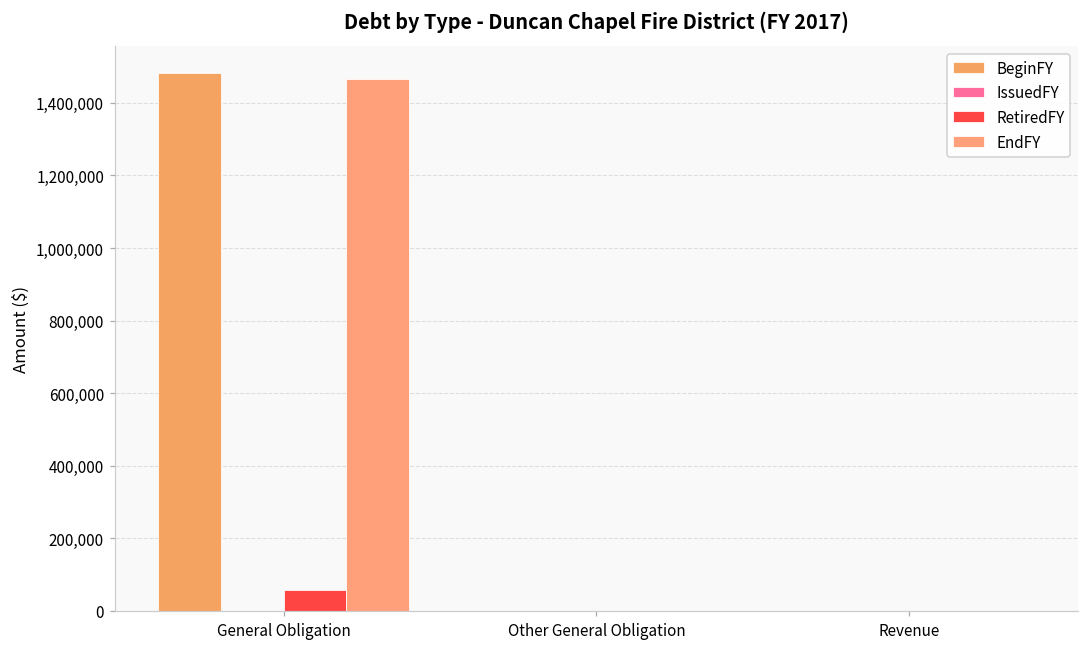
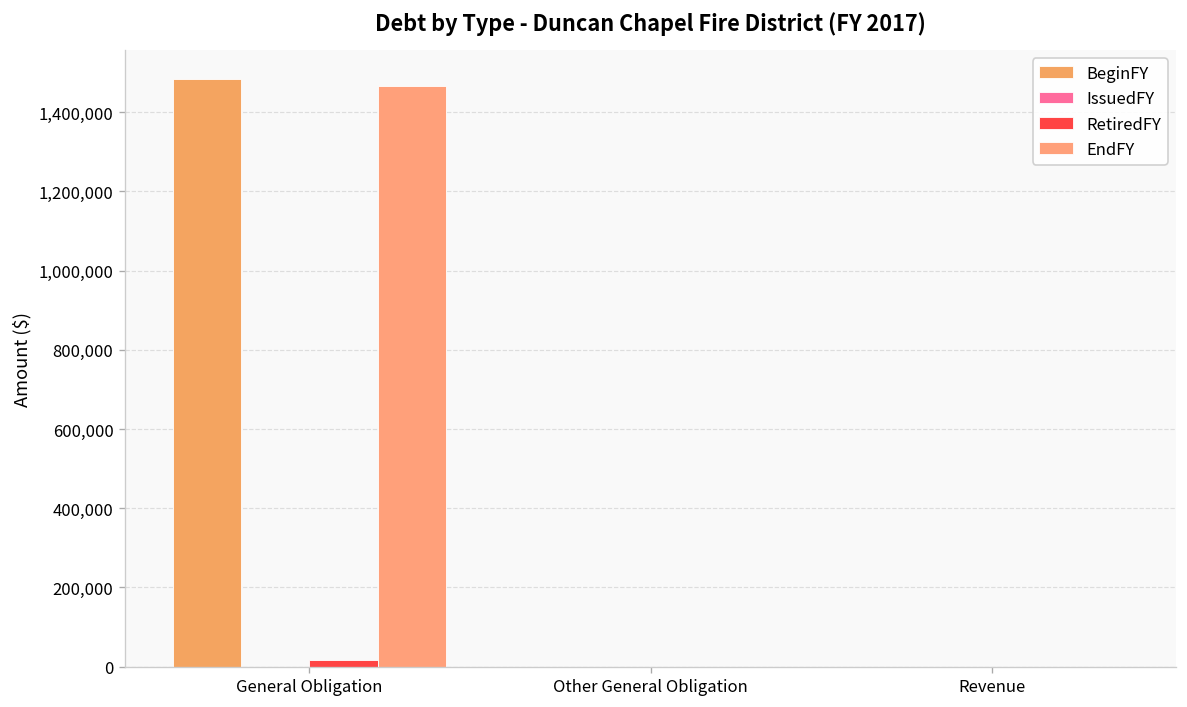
  {
    "IssuedFY": {
      "General Obligation": "0",
      "Other General Obligation": "0",
      "Revenue": "0"
    },
    "RetiredFY": {
-     "General Obligation": "60,000",
+     "General Obligation": "20,000",
      "Other General Obligation": "0",
      "Revenue": "0"
    }
  }
